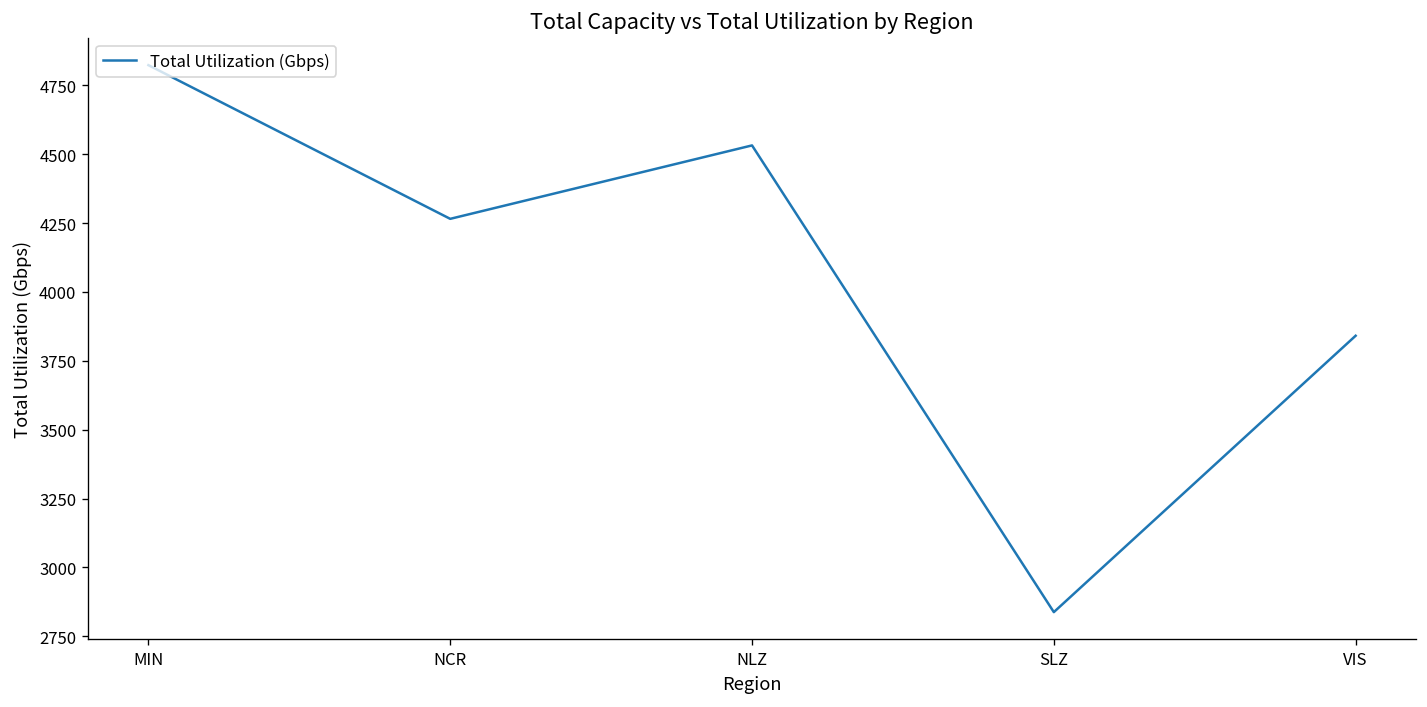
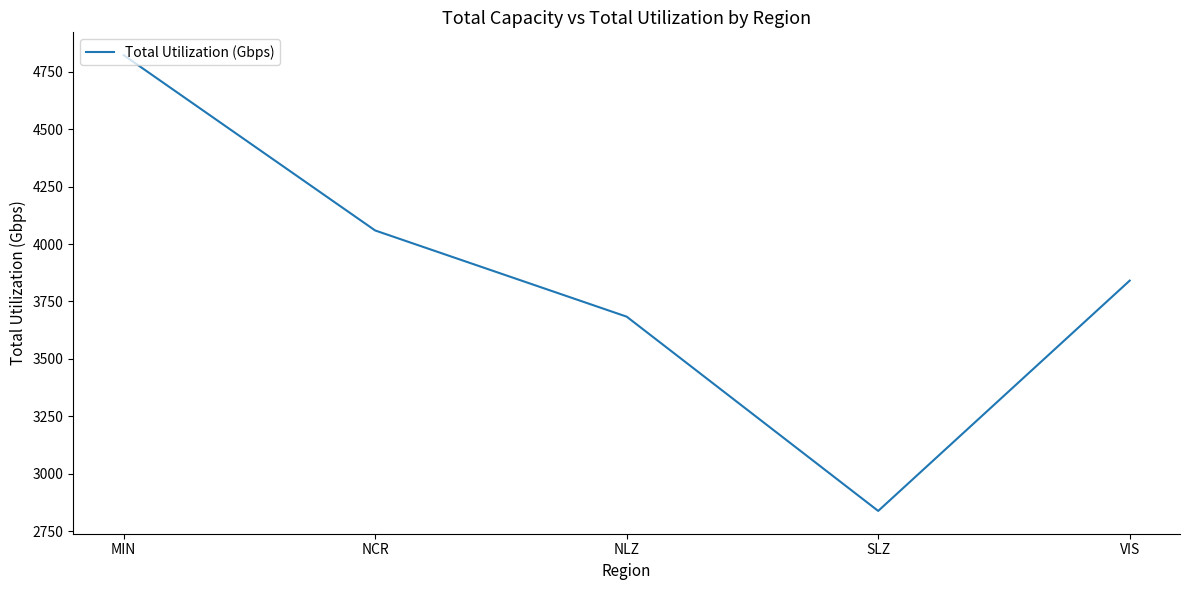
  {
-   "NCR": 4270,
-   "NLZ": 4530,
+   "NCR": 4060,
+   "NLZ": 3680,
    "SLZ": 2840,
    "VIS": 3840
  }
